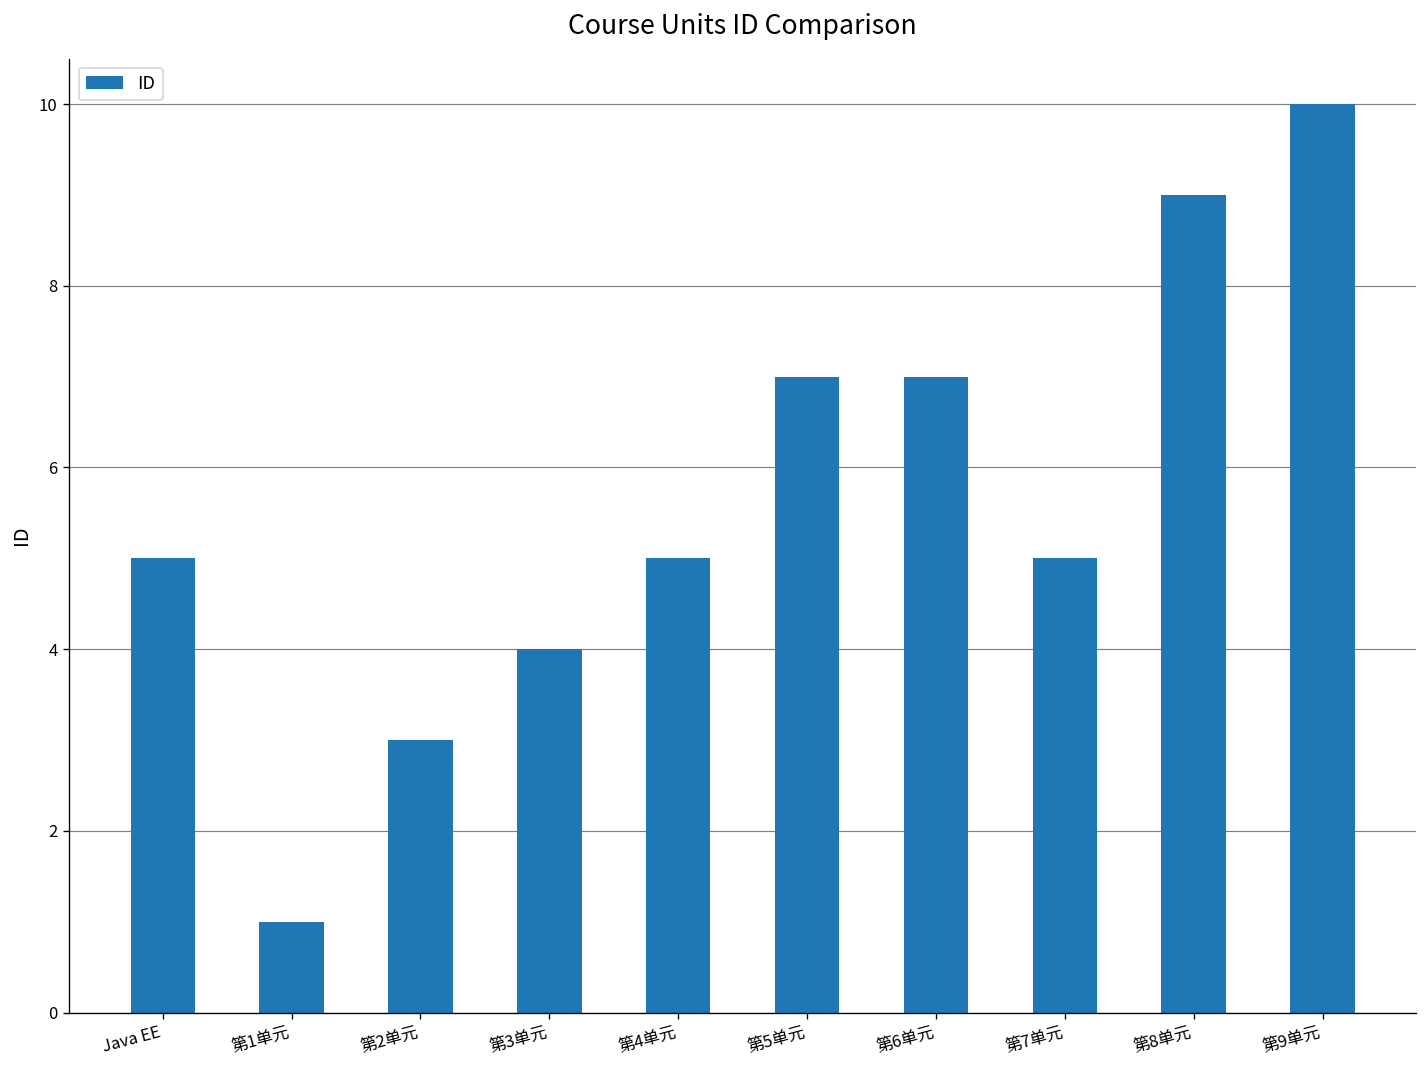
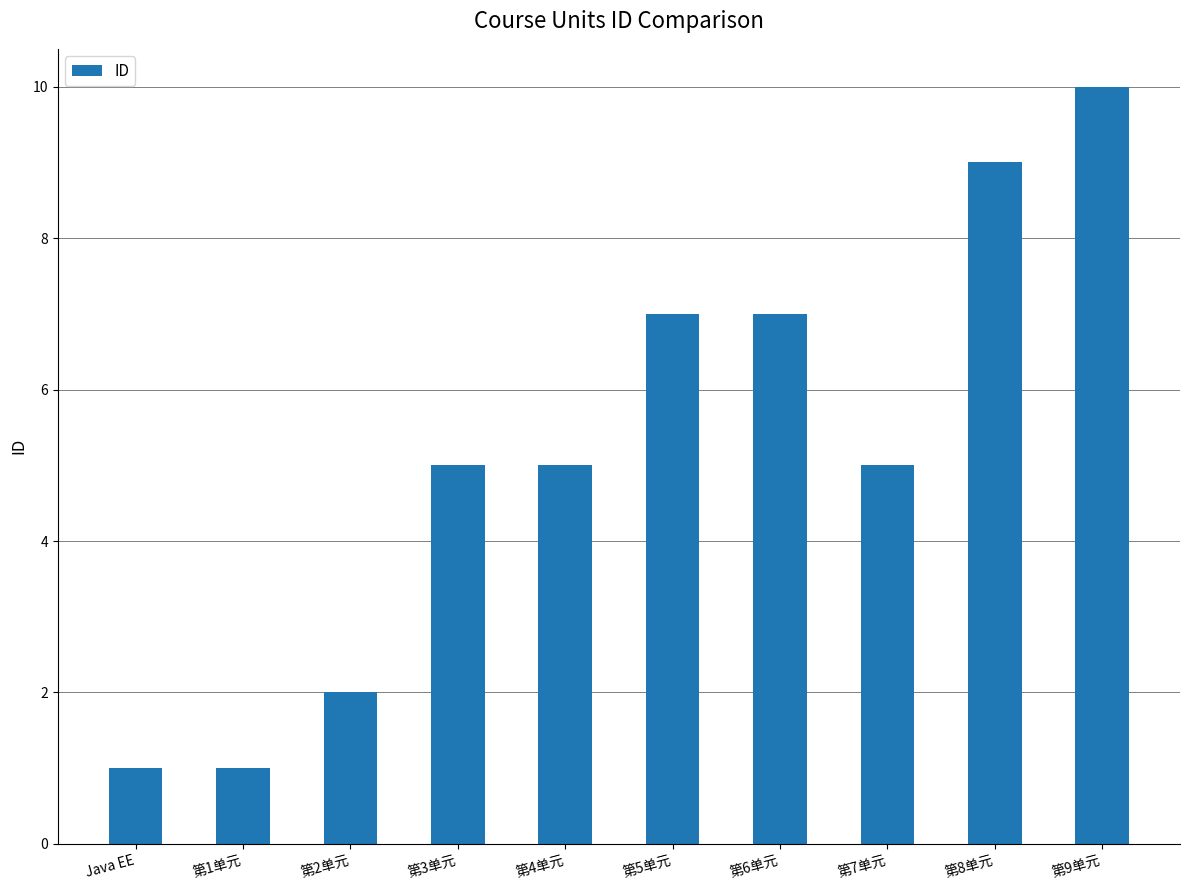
  {
-   "Java EE": 5,
+   "Java EE": 1,
    "第1单元": 1,
-   "第2单元": 3,
-   "第3单元": 4,
+   "第2单元": 2,
+   "第3单元": 5,
    "第4单元": 5,
    "第5单元": 7,
    "第6单元": 7,
    "第7单元": 5,
    "第8单元": 9,
    "第9单元": 10
  }
